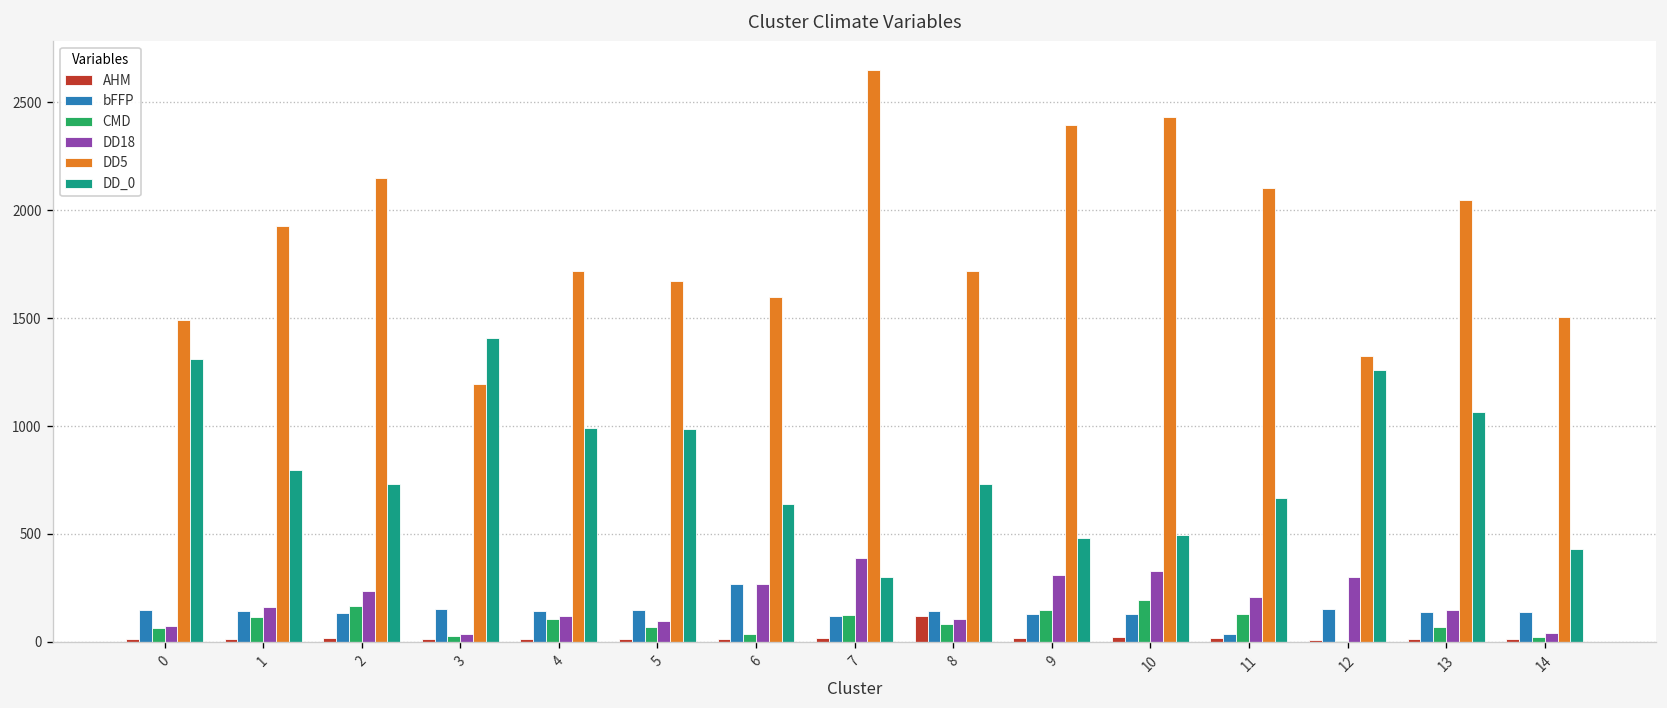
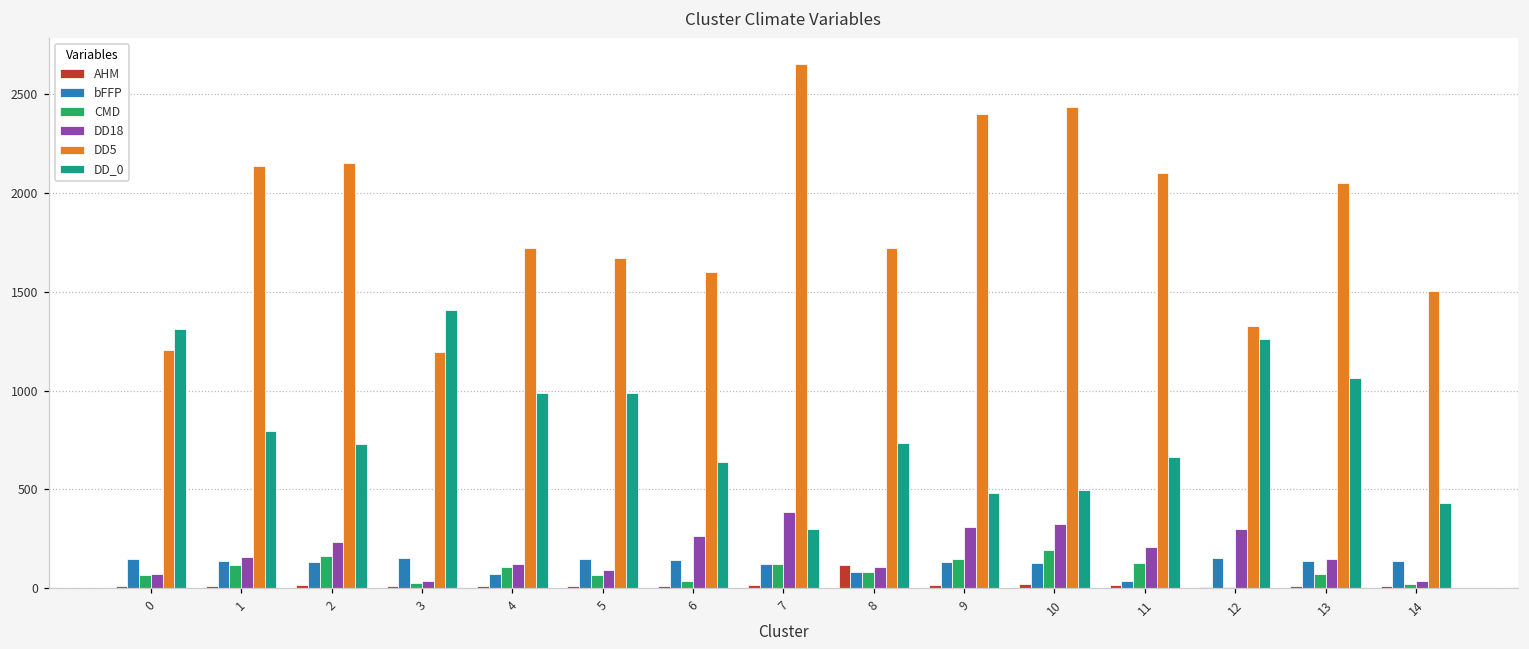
  {
    "AHM": {
      "1": 10,
      "2": 20,
      "7": 20,
      "8": 120,
      "9": 20,
      "10": 20,
      "11": 20,
      "13": 10
    },
    "bFFP": {
      "0": 150,
      "1": 140,
      "2": 130,
      "3": 150,
-     "4": 140,
+     "4": 70,
      "5": 150,
-     "6": 270,
+     "6": 140,
      "7": 120,
-     "8": 140,
+     "8": 80,
      "9": 130,
      "10": 130,
      "11": 40,
      "12": 150,
      "13": 140,
      "14": 140
    },
    "DD18": {
      "0": 70,
      "1": 160,
      "2": 240,
      "3": 40,
      "4": 120,
      "5": 100,
      "6": 270,
      "7": 390,
      "8": 110,
      "9": 310,
      "10": 330,
      "11": 210,
      "12": 300,
      "13": 150,
      "14": 40
    },
    "DD5": {
-     "0": 1490,
-     "1": 1930,
+     "0": 1210,
+     "1": 2130,
      "2": 2150,
      "3": 1190,
      "4": 1720,
      "5": 1670,
      "6": 1600,
      "7": 2650,
      "8": 1720,
      "9": 2400,
      "10": 2430,
      "11": 2100,
      "12": 1330,
      "13": 2050,
      "14": 1500
    }
  }
